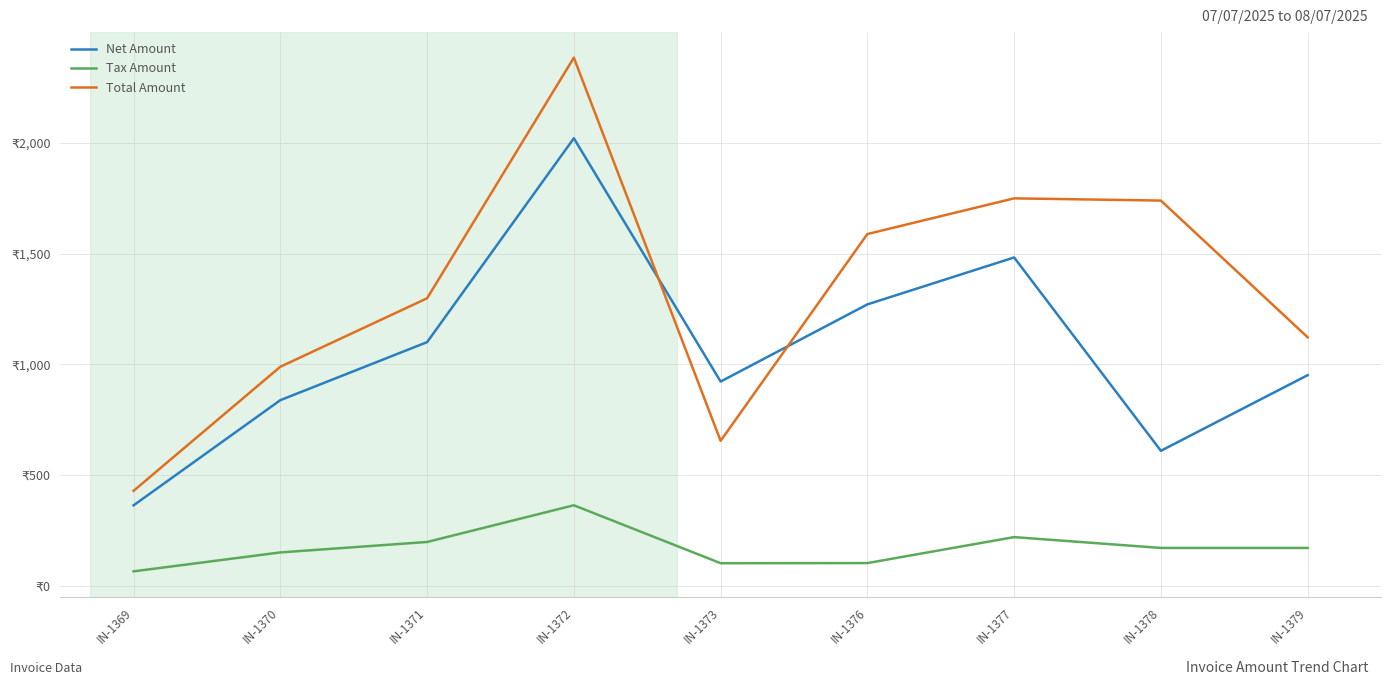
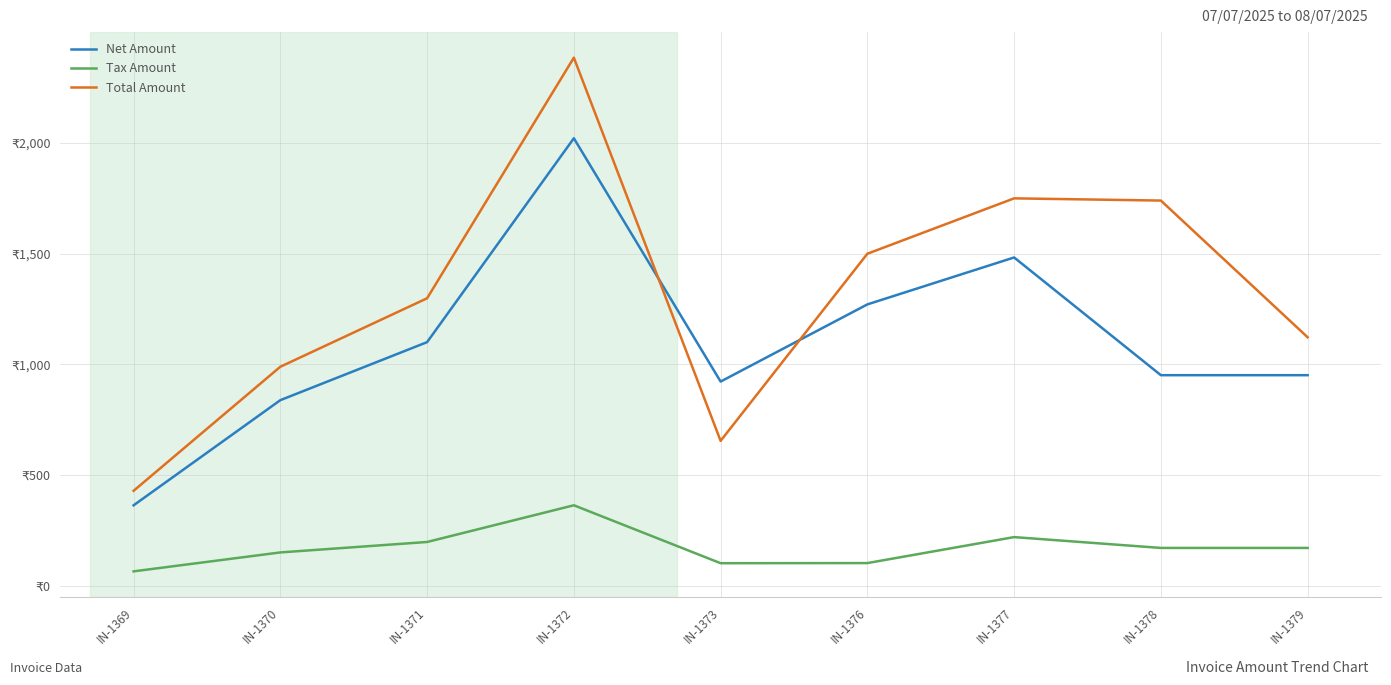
  {
    "Net Amount": {
      "IN-1369": "₹360",
      "IN-1370": "₹840",
      "IN-1371": "₹1,100",
      "IN-1372": "₹2,020",
      "IN-1373": "₹920",
      "IN-1376": "₹1,270",
      "IN-1377": "₹1,480",
-     "IN-1378": "₹610",
+     "IN-1378": "₹950",
      "IN-1379": "₹950"
    },
    "Tax Amount": {
      "IN-1369": "₹70",
      "IN-1370": "₹150",
      "IN-1371": "₹200",
      "IN-1372": "₹360",
      "IN-1373": "₹100",
      "IN-1376": "₹100",
      "IN-1377": "₹220",
      "IN-1378": "₹170",
      "IN-1379": "₹170"
    },
    "Total Amount": {
      "IN-1369": "₹430",
      "IN-1370": "₹990",
      "IN-1371": "₹1,300",
      "IN-1372": "₹2,380",
      "IN-1373": "₹650",
-     "IN-1376": "₹1,590",
+     "IN-1376": "₹1,500",
      "IN-1377": "₹1,750",
      "IN-1378": "₹1,740",
      "IN-1379": "₹1,120"
    }
  }
